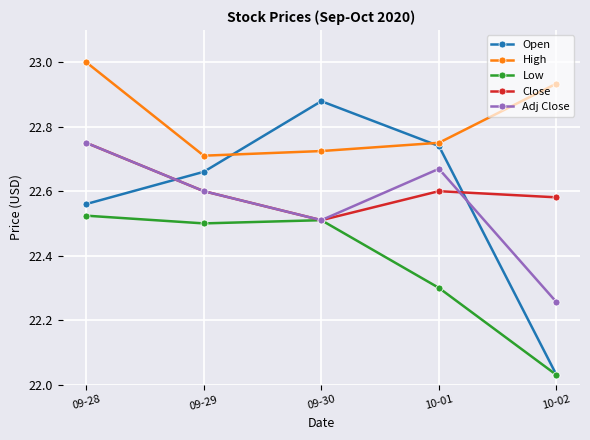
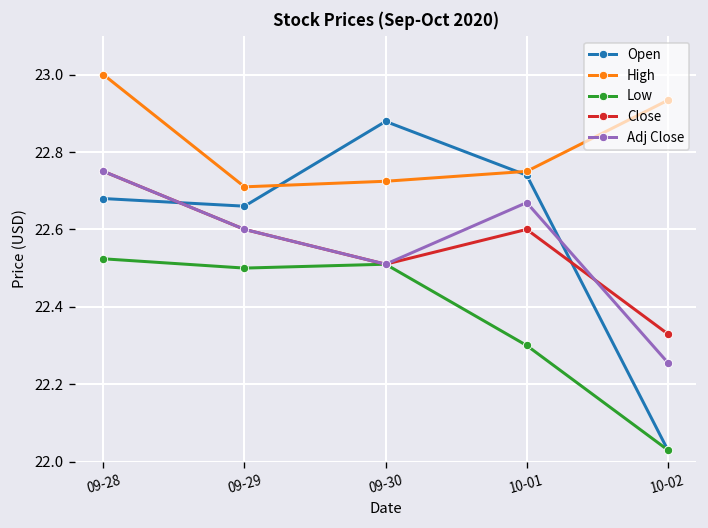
  {
    "Open": {
-     "09-28": 22.56,
+     "09-28": 22.68,
      "09-29": 22.66,
      "09-30": 22.88,
      "10-01": 22.74
    },
    "High": {
      "09-28": 23.00,
      "09-29": 22.71,
      "09-30": 22.72,
      "10-01": 22.75
    },
    "Low": {
      "09-28": 22.52,
      "09-29": 22.50,
      "10-01": 22.30
    },
    "Close": {
      "10-01": 22.60,
-     "10-02": 22.58
+     "10-02": 22.33
    },
    "Adj Close": {
      "10-01": 22.67,
      "10-02": 22.26
    }
  }
